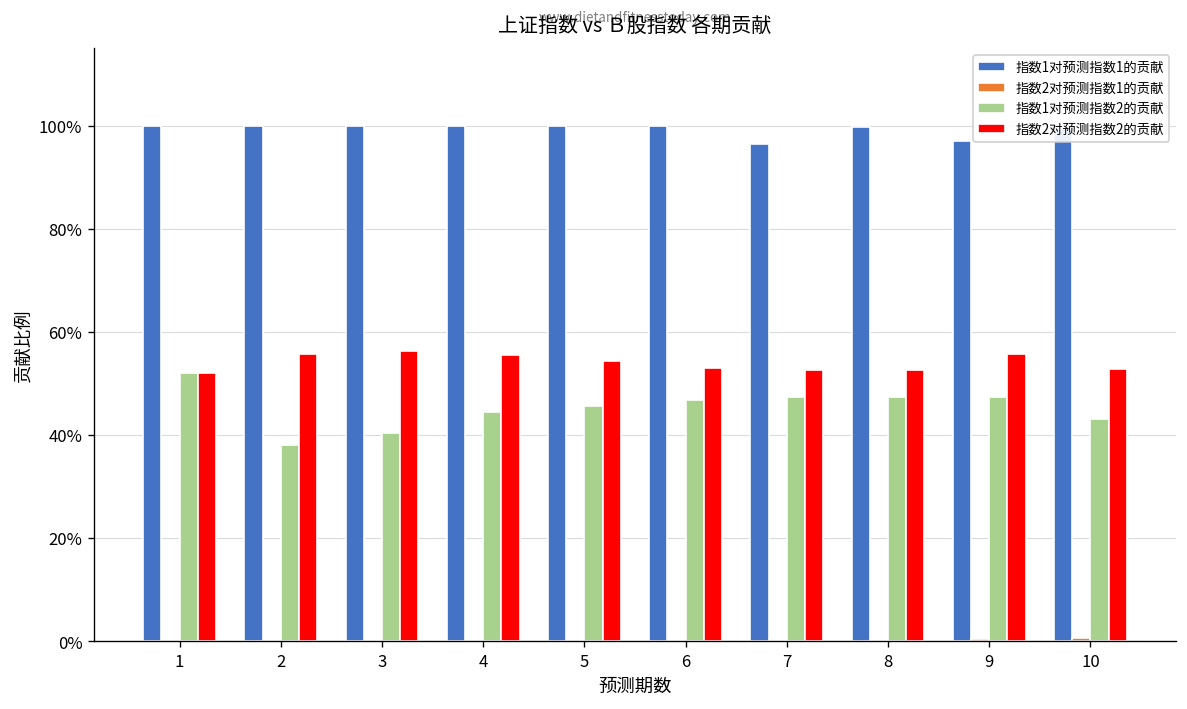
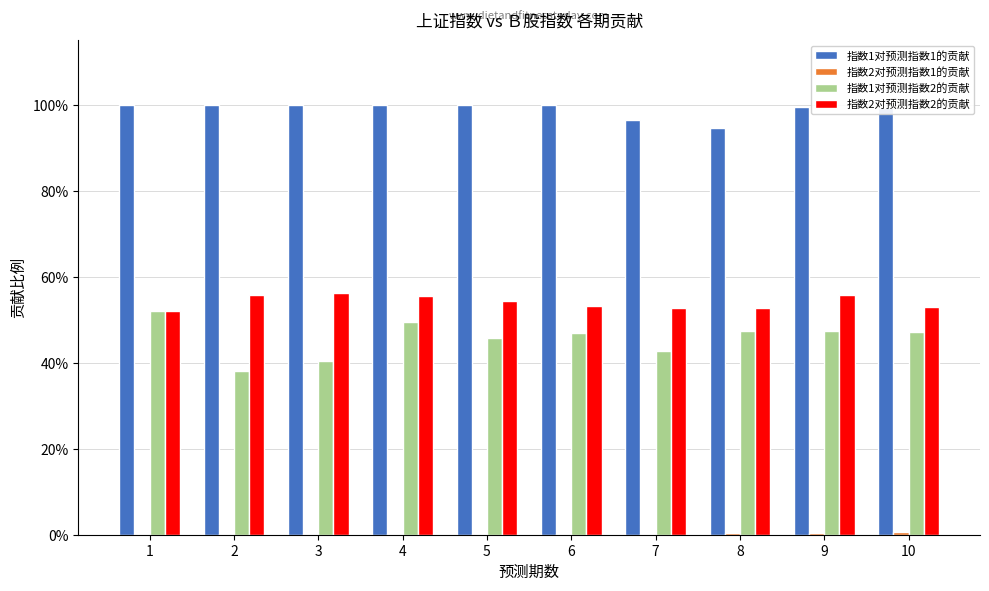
  {
    "指数1对预测指数1的贡献": {
      "1": "100%",
      "2": "100%",
      "3": "100%",
      "4": "100%",
      "5": "100%",
      "6": "100%",
      "7": "96%",
-     "8": "100%",
-     "9": "97%"
+     "8": "95%",
+     "9": "100%"
    },
    "指数2对预测指数1的贡献": {
      "1": "0%",
      "10": "1%"
    },
    "指数1对预测指数2的贡献": {
      "1": "52%",
      "2": "38%",
      "3": "41%",
-     "4": "44%",
+     "4": "50%",
      "5": "46%",
      "6": "47%",
-     "7": "47%",
+     "7": "43%",
      "8": "47%",
      "9": "47%",
-     "10": "43%"
+     "10": "47%"
    },
    "指数2对预测指数2的贡献": {
      "1": "52%",
      "2": "56%",
      "3": "56%",
      "4": "56%",
      "5": "54%",
      "6": "53%",
      "7": "53%",
      "8": "53%",
      "9": "56%",
      "10": "53%"
    }
  }
